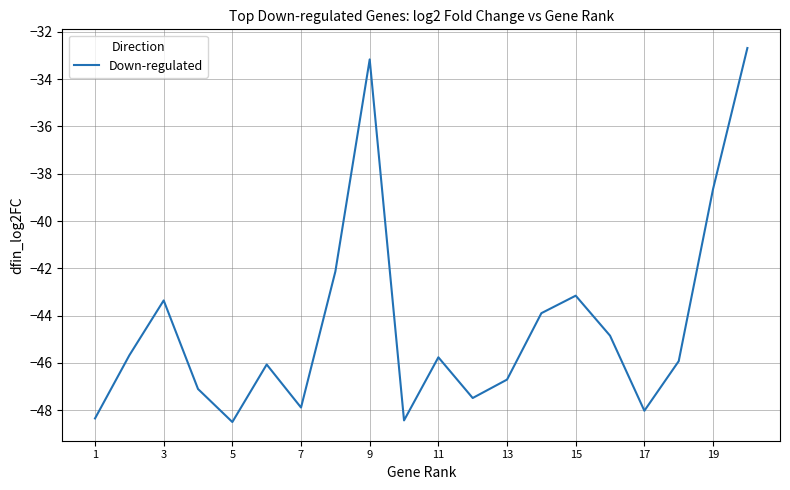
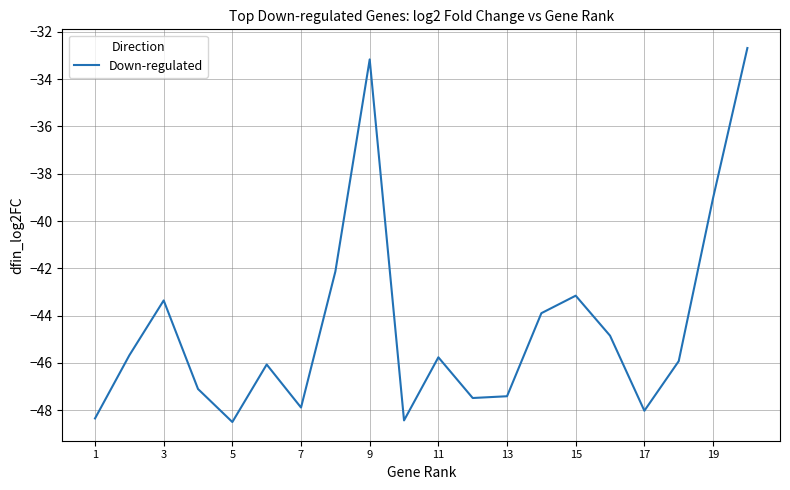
  {
    "1": -48.3,
    "3": -43.4,
    "5": -48.5,
    "7": -47.9,
    "9": -33.2,
    "11": -45.8,
-   "13": -46.7,
+   "13": -47.4,
    "15": -43.2,
    "17": -48.0,
-   "19": -38.6
+   "19": -39.0
  }
